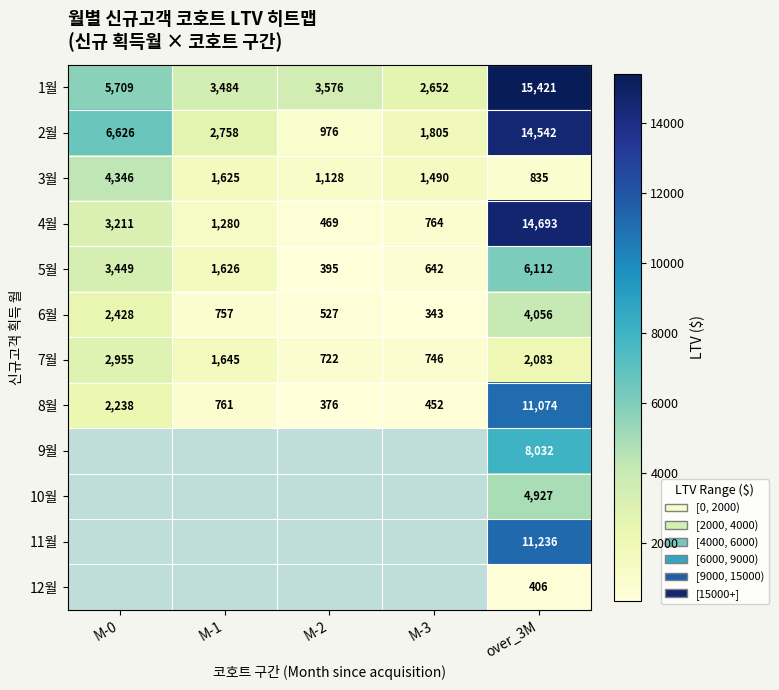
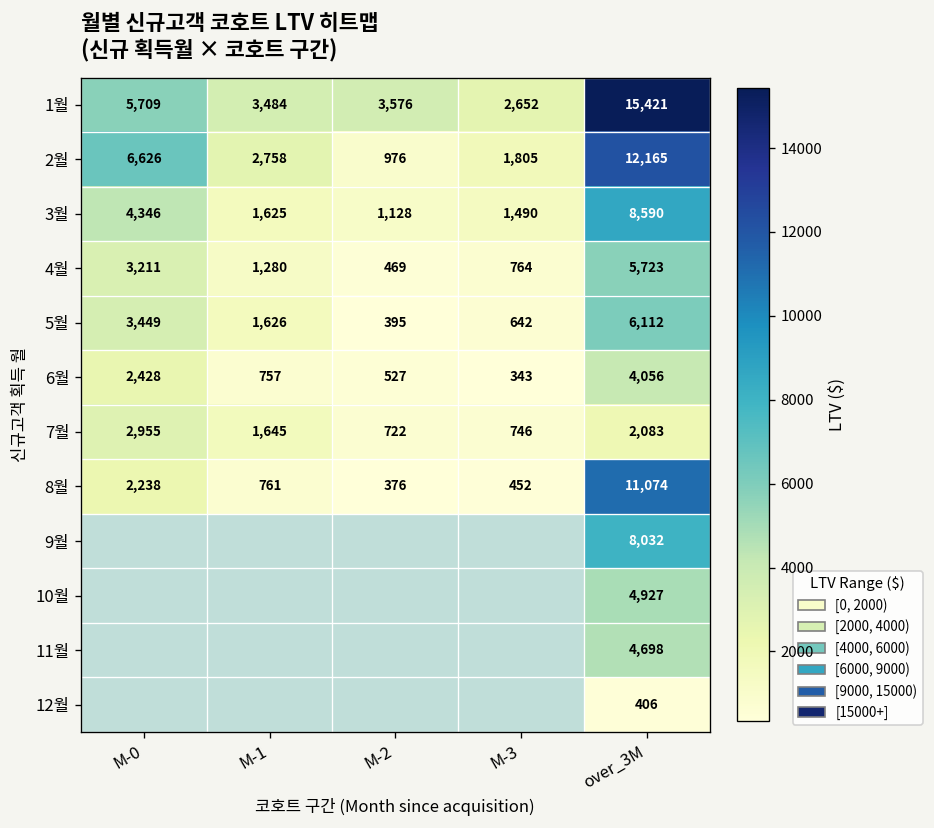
  {
    "1월": {
      "M-0": "5,709",
      "M-1": "3,484",
      "M-2": "3,576",
      "M-3": "2,652",
      "over_3M": "15,421"
    },
    "2월": {
      "M-0": "6,626",
      "M-1": "2,758",
      "M-2": "976",
      "M-3": "1,805",
-     "over_3M": "14,542"
+     "over_3M": "12,165"
    },
    "3월": {
      "M-0": "4,346",
      "M-1": "1,625",
      "M-2": "1,128",
      "M-3": "1,490",
-     "over_3M": "835"
+     "over_3M": "8,590"
    },
    "4월": {
      "M-0": "3,211",
      "M-1": "1,280",
      "M-2": "469",
      "M-3": "764",
-     "over_3M": "14,693"
+     "over_3M": "5,723"
    },
    "5월": {
      "M-0": "3,449",
      "M-1": "1,626",
      "M-2": "395",
      "M-3": "642",
      "over_3M": "6,112"
    },
    "6월": {
      "M-0": "2,428",
      "M-1": "757",
      "M-2": "527",
      "M-3": "343",
      "over_3M": "4,056"
    },
    "7월": {
      "M-0": "2,955",
      "M-1": "1,645",
      "M-2": "722",
      "M-3": "746",
      "over_3M": "2,083"
    },
    "8월": {
      "M-0": "2,238",
      "M-1": "761",
      "M-2": "376",
      "M-3": "452",
      "over_3M": "11,074"
    },
    "9월": {
      "over_3M": "8,032"
    },
    "10월": {
      "over_3M": "4,927"
    },
    "11월": {
-     "over_3M": "11,236"
+     "over_3M": "4,698"
    },
    "12월": {
      "over_3M": "406"
    }
  }
